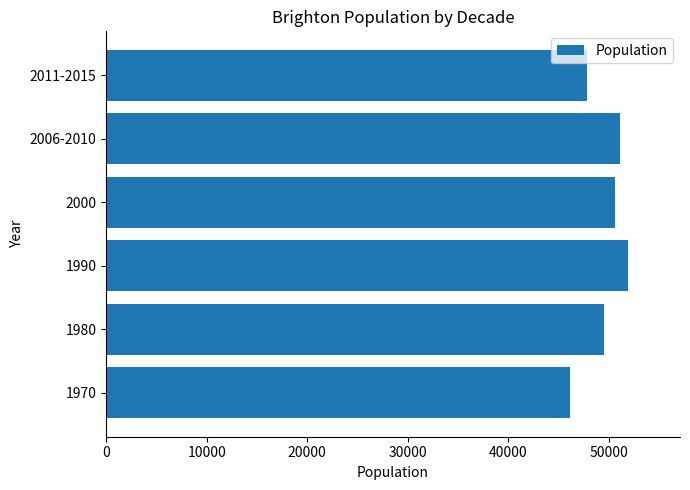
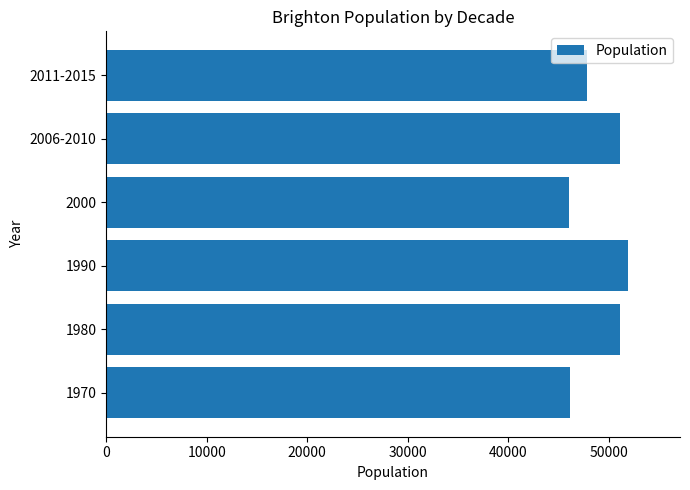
  {
    "2011-2015": 47800,
    "2006-2010": 51000,
-   "2000": 50600,
+   "2000": 46100,
    "1990": 51900,
-   "1980": 49500,
+   "1980": 51100,
    "1970": 46100
  }
